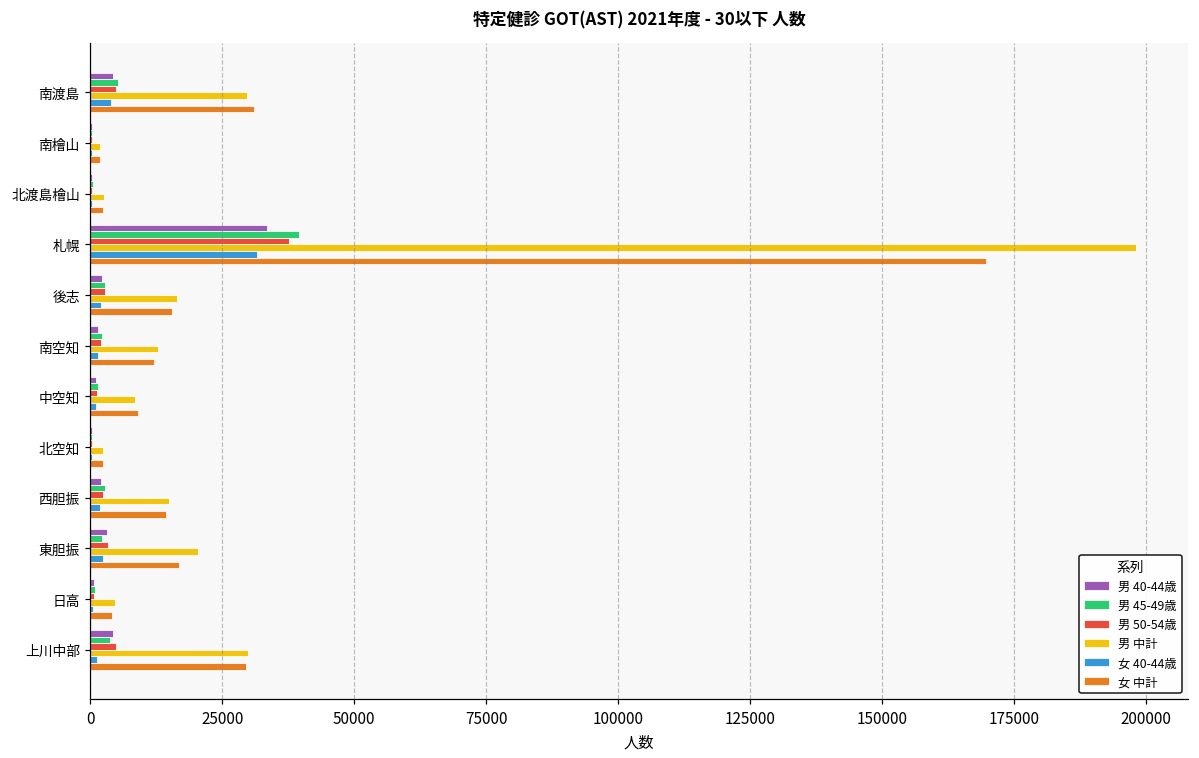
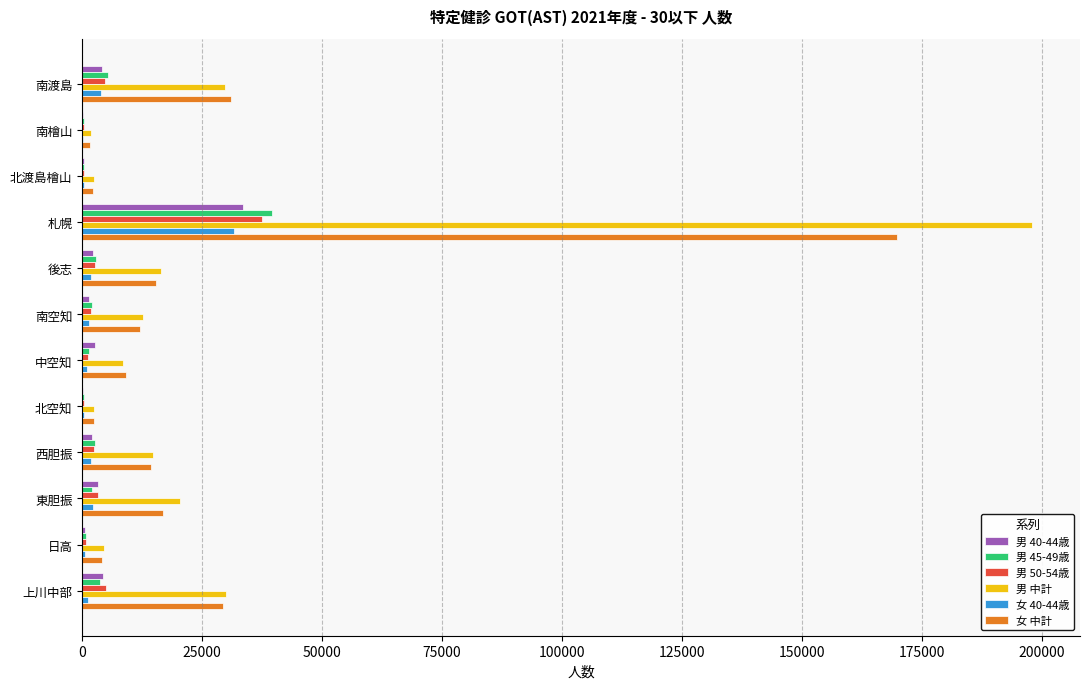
  {
    "男 40-44歳": {
      "南渡島": 4000,
      "札幌": 34000,
      "後志": 2000,
      "南空知": 1000,
-     "中空知": 1000,
+     "中空知": 3000,
      "西胆振": 2000,
      "東胆振": 3000,
      "日高": 1000,
      "上川中部": 4000
    },
    "男 45-49歳": {
      "南渡島": 5000,
      "札幌": 40000,
      "後志": 3000,
      "南空知": 2000,
      "中空知": 1000,
      "西胆振": 3000,
      "東胆振": 2000,
      "日高": 1000,
      "上川中部": 4000
    },
    "男 中計": {
      "南渡島": 30000,
      "南檜山": 2000,
      "北渡島檜山": 3000,
      "札幌": 198000,
      "後志": 16000,
      "南空知": 13000,
      "中空知": 8000,
      "北空知": 2000,
      "西胆振": 15000,
      "東胆振": 20000,
      "日高": 5000,
      "上川中部": 30000
    },
    "女 40-44歳": {
      "南渡島": 4000,
      "札幌": 32000,
      "後志": 2000,
      "南空知": 1000,
      "中空知": 1000,
      "西胆振": 2000,
      "東胆振": 2000,
      "日高": 1000,
      "上川中部": 1000
    }
  }
